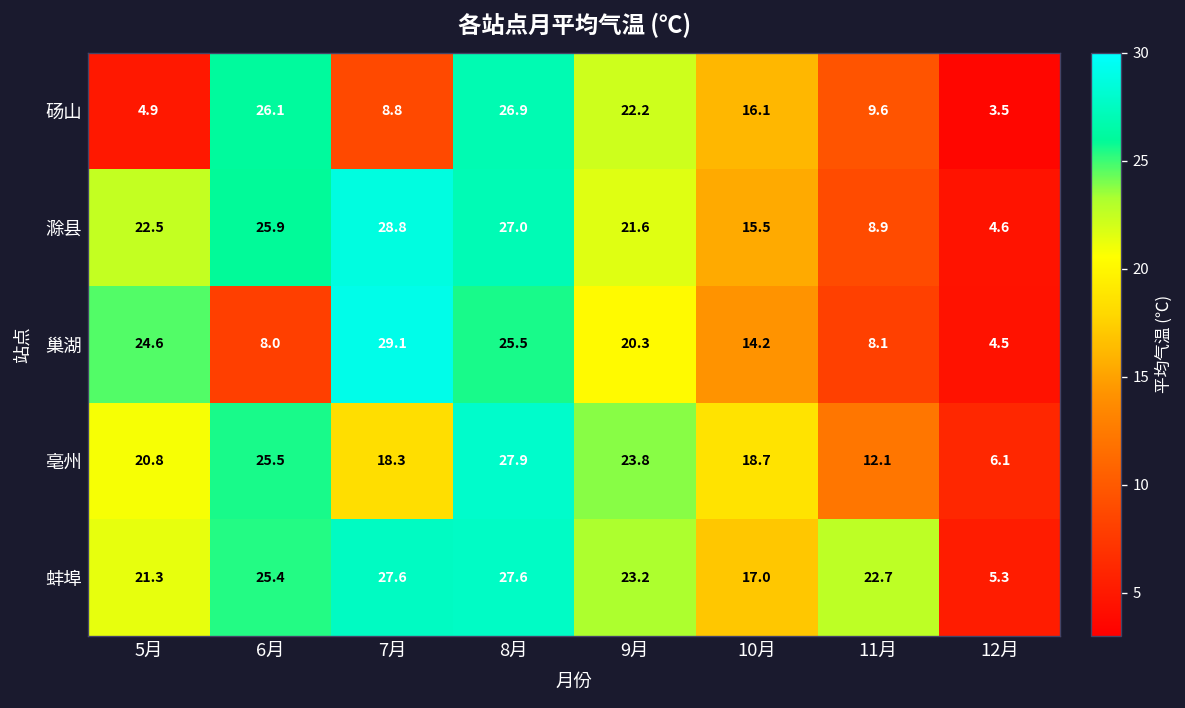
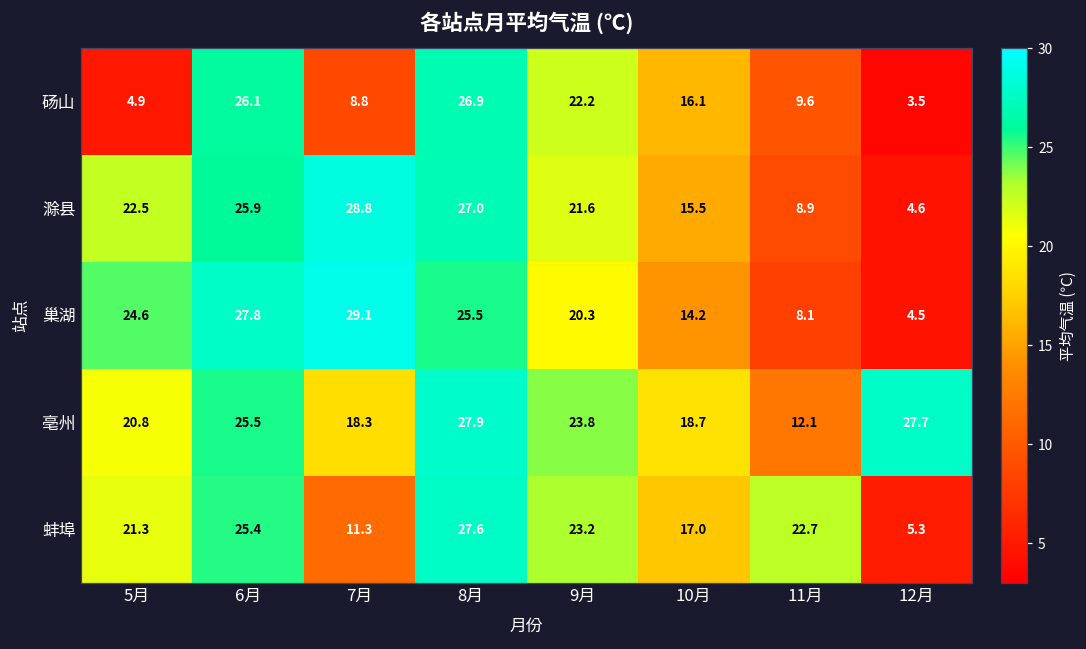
  {
    "砀山": {
      "5月": 4.9,
      "6月": 26.1,
      "7月": 8.8,
      "8月": 26.9,
      "9月": 22.2,
      "10月": 16.1,
      "11月": 9.6,
      "12月": 3.5
    },
    "滁县": {
      "5月": 22.5,
      "6月": 25.9,
      "7月": 28.8,
      "8月": 27.0,
      "9月": 21.6,
      "10月": 15.5,
      "11月": 8.9,
      "12月": 4.6
    },
    "巢湖": {
      "5月": 24.6,
-     "6月": 8.0,
+     "6月": 27.8,
      "7月": 29.1,
      "8月": 25.5,
      "9月": 20.3,
      "10月": 14.2,
      "11月": 8.1,
      "12月": 4.5
    },
    "亳州": {
      "5月": 20.8,
      "6月": 25.5,
      "7月": 18.3,
      "8月": 27.9,
      "9月": 23.8,
      "10月": 18.7,
      "11月": 12.1,
-     "12月": 6.1
+     "12月": 27.7
    },
    "蚌埠": {
      "5月": 21.3,
      "6月": 25.4,
-     "7月": 27.6,
+     "7月": 11.3,
      "8月": 27.6,
      "9月": 23.2,
      "10月": 17.0,
      "11月": 22.7,
      "12月": 5.3
    }
  }
